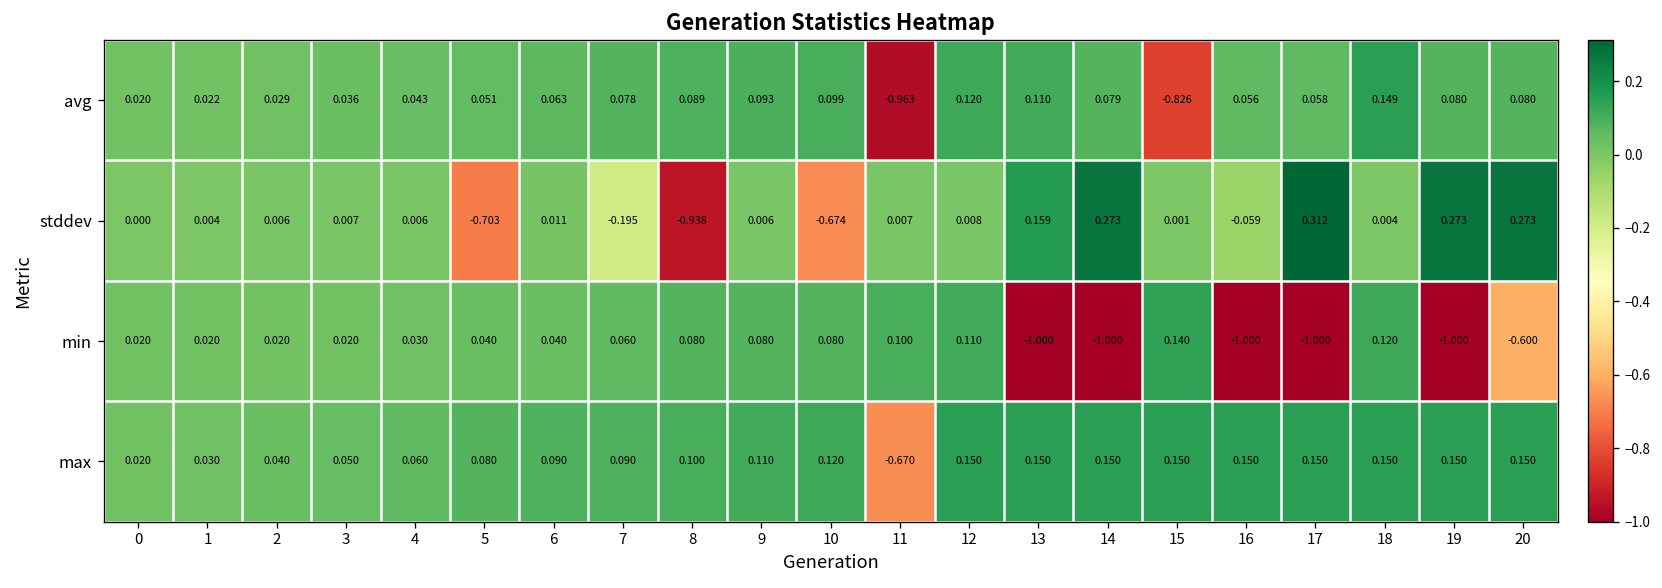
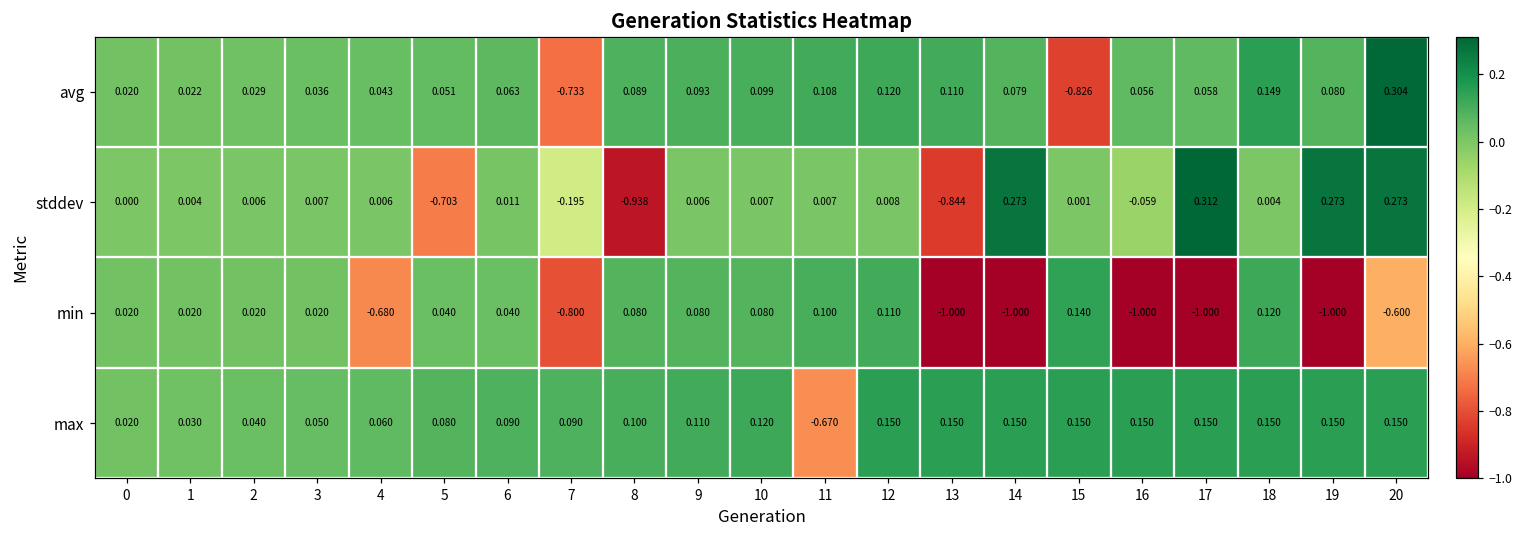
  {
    "avg": {
      "0": 0.020,
      "1": 0.022,
      "2": 0.029,
      "3": 0.036,
      "4": 0.043,
      "5": 0.051,
      "6": 0.063,
-     "7": 0.078,
+     "7": -0.733,
      "8": 0.089,
      "9": 0.093,
      "10": 0.099,
-     "11": -0.963,
+     "11": 0.108,
      "12": 0.120,
      "13": 0.110,
      "14": 0.079,
      "15": -0.826,
      "16": 0.056,
      "17": 0.058,
      "18": 0.149,
      "19": 0.080,
-     "20": 0.080
+     "20": 0.304
    },
    "stddev": {
      "0": 0.000,
      "1": 0.004,
      "2": 0.006,
      "3": 0.007,
      "4": 0.006,
      "5": -0.703,
      "6": 0.011,
      "7": -0.195,
      "8": -0.938,
      "9": 0.006,
-     "10": -0.674,
+     "10": 0.007,
      "11": 0.007,
      "12": 0.008,
-     "13": 0.159,
+     "13": -0.844,
      "14": 0.273,
      "15": 0.001,
      "16": -0.059,
      "17": 0.312,
      "18": 0.004,
      "19": 0.273,
      "20": 0.273
    },
    "min": {
      "0": 0.020,
      "1": 0.020,
      "2": 0.020,
      "3": 0.020,
-     "4": 0.030,
+     "4": -0.680,
      "5": 0.040,
      "6": 0.040,
-     "7": 0.060,
+     "7": -0.800,
      "8": 0.080,
      "9": 0.080,
      "10": 0.080,
      "11": 0.100,
      "12": 0.110,
      "13": -1.000,
      "14": -1.000,
      "15": 0.140,
      "16": -1.000,
      "17": -1.000,
      "18": 0.120,
      "19": -1.000,
      "20": -0.600
    },
    "max": {
      "0": 0.020,
      "1": 0.030,
      "2": 0.040,
      "3": 0.050,
      "4": 0.060,
      "5": 0.080,
      "6": 0.090,
      "7": 0.090,
      "8": 0.100,
      "9": 0.110,
      "10": 0.120,
      "11": -0.670,
      "12": 0.150,
      "13": 0.150,
      "14": 0.150,
      "15": 0.150,
      "16": 0.150,
      "17": 0.150,
      "18": 0.150,
      "19": 0.150,
      "20": 0.150
    }
  }
